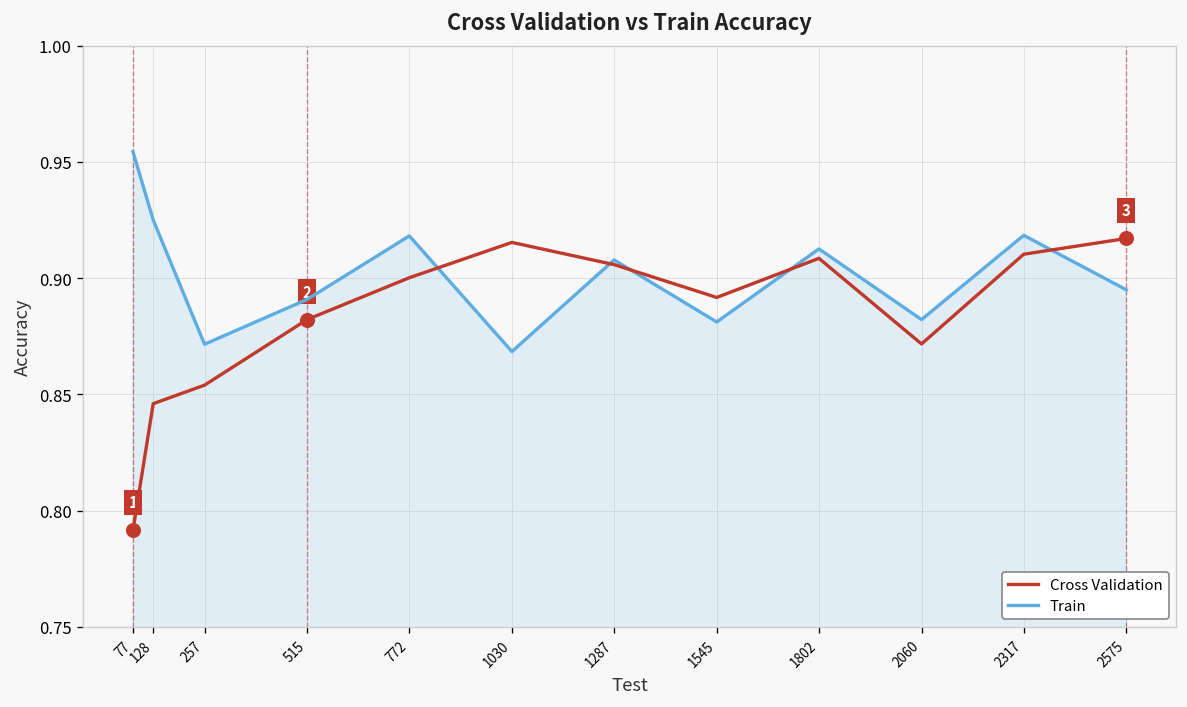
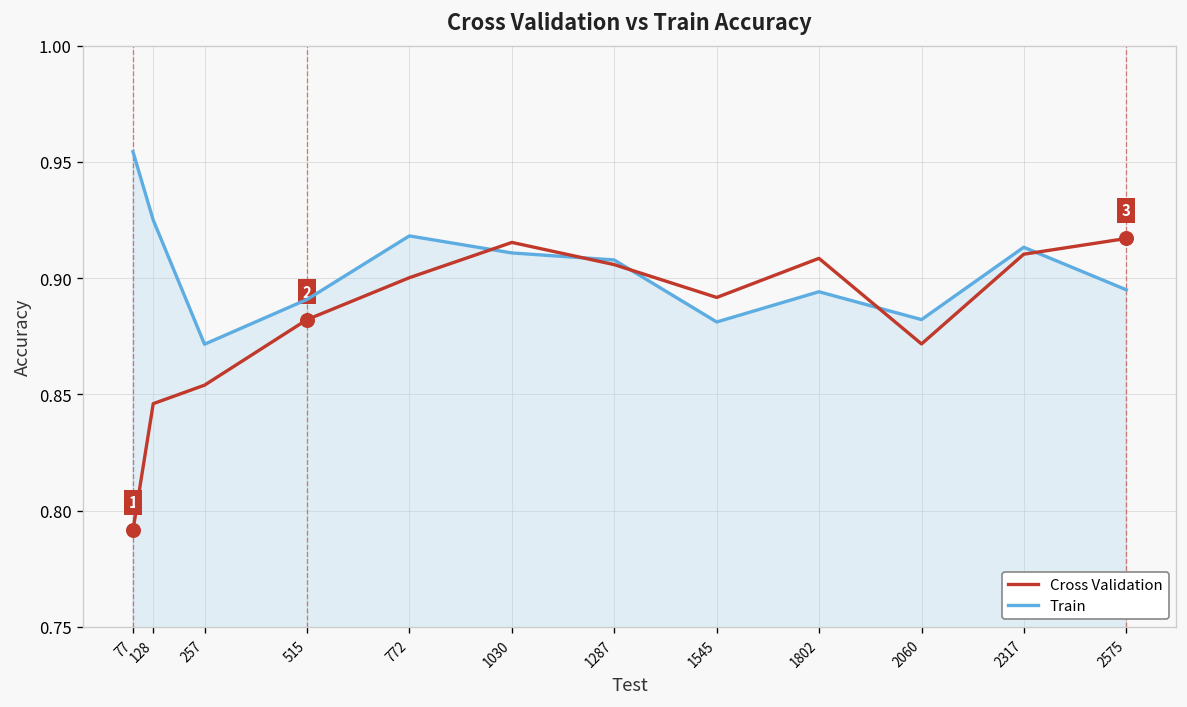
  {
    "Train": {
      "77": 0.954,
      "128": 0.925,
      "257": 0.872,
      "772": 0.918,
-     "1030": 0.868,
+     "1030": 0.911,
      "1287": 0.908,
      "1545": 0.881,
-     "1802": 0.913,
+     "1802": 0.894,
      "2060": 0.882,
-     "2317": 0.918,
+     "2317": 0.913,
      "2575": 0.895
    }
  }
